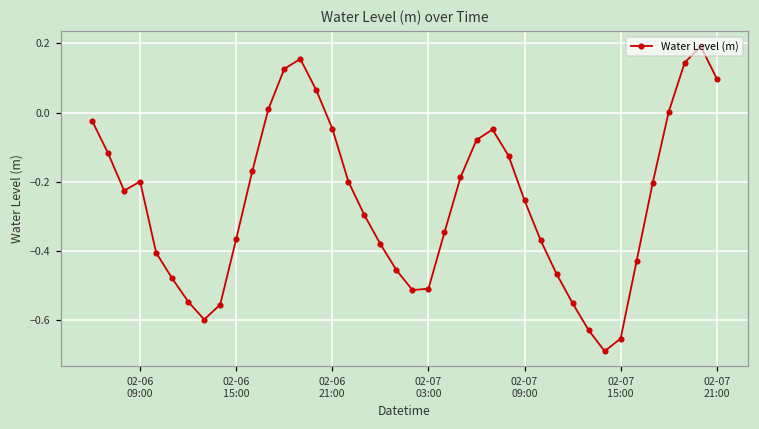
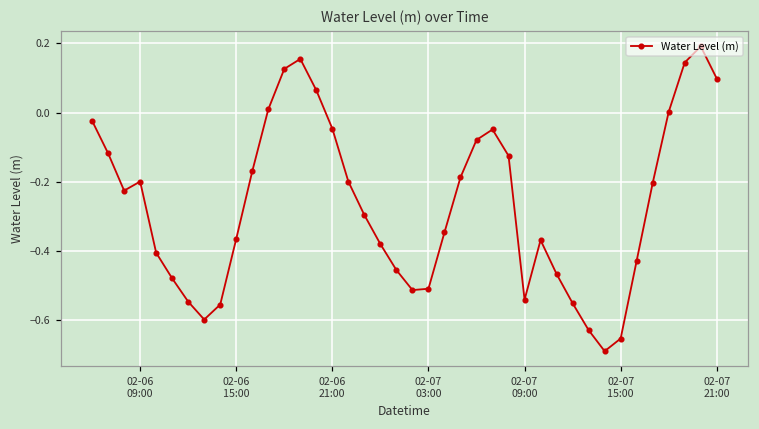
  {
    "02-06 09:00": -0.20,
    "02-06 15:00": -0.36,
    "02-06 21:00": -0.05,
    "02-07 03:00": -0.51,
-   "02-07 09:00": -0.25,
+   "02-07 09:00": -0.54,
    "02-07 15:00": -0.65,
    "02-07 21:00": 0.10
  }
